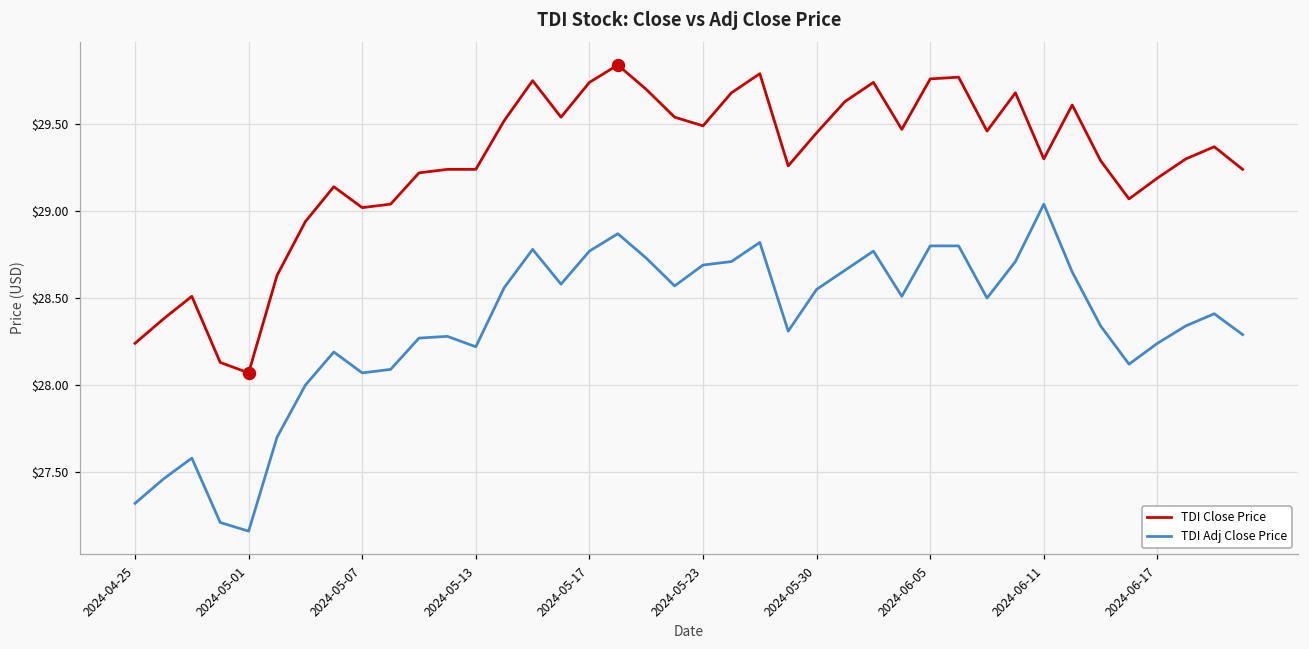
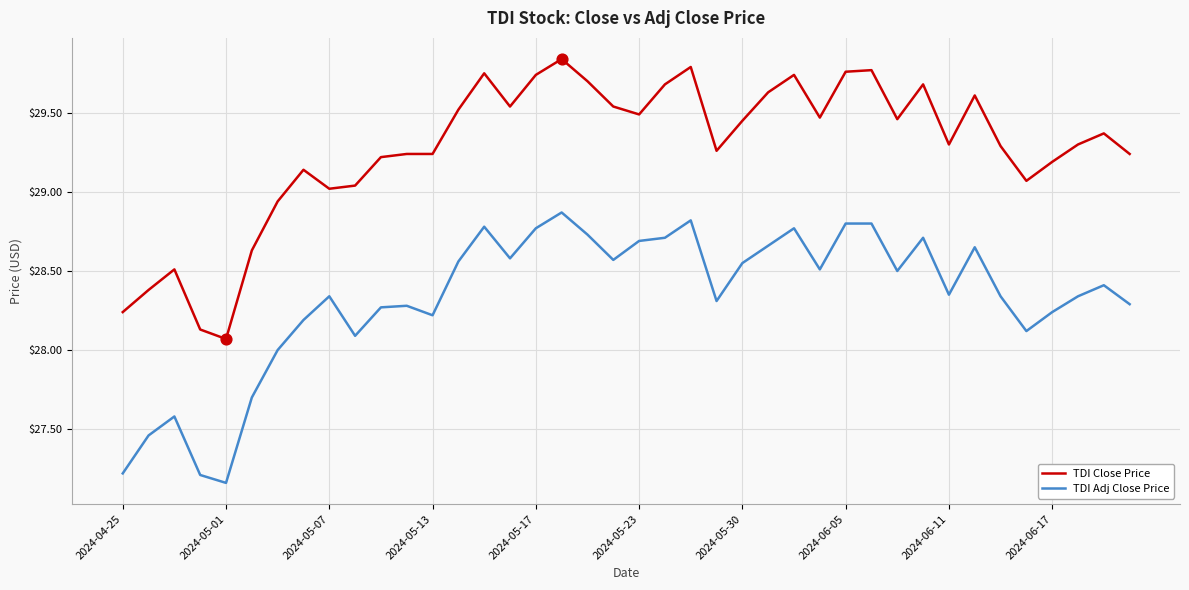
  {
    "TDI Adj Close Price": {
-     "2024-04-25": "$27.32",
+     "2024-04-25": "$27.22",
      "2024-05-01": "$27.16",
-     "2024-05-07": "$28.07",
+     "2024-05-07": "$28.34",
      "2024-05-13": "$28.22",
      "2024-05-17": "$28.77",
      "2024-05-23": "$28.69",
      "2024-05-30": "$28.55",
      "2024-06-05": "$28.80",
-     "2024-06-11": "$29.04",
+     "2024-06-11": "$28.35",
      "2024-06-17": "$28.24"
    }
  }
